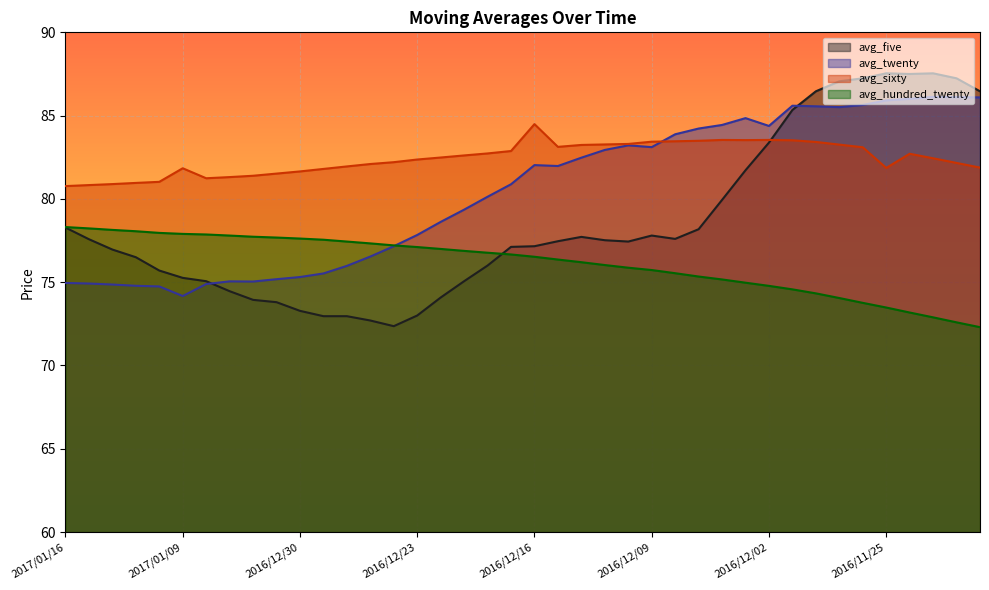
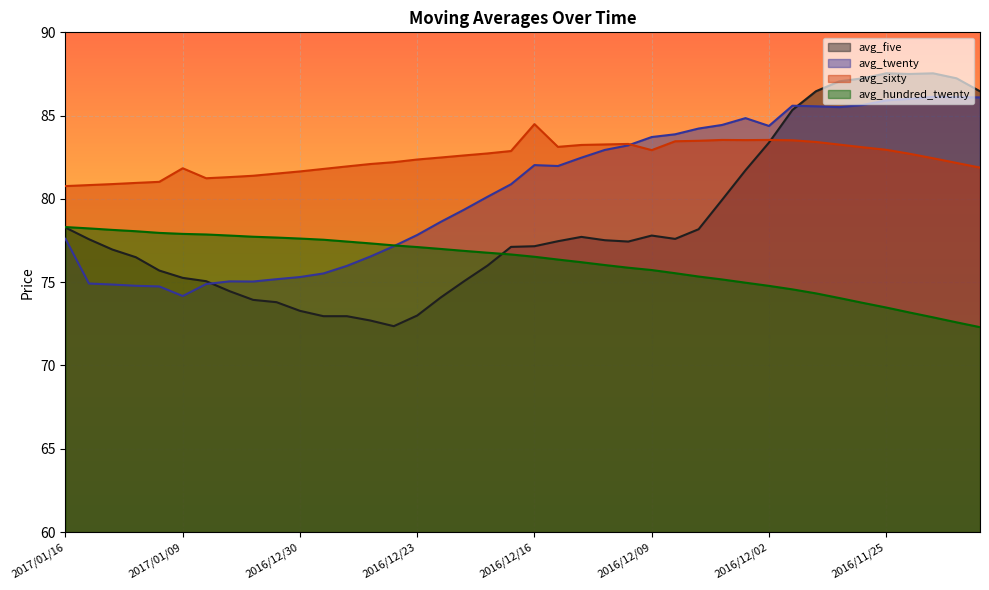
  {
    "avg_twenty": {
-     "2017/01/16": 75.0,
+     "2017/01/16": 77.6,
      "2017/01/09": 74.2,
      "2016/12/30": 75.3,
      "2016/12/23": 77.8,
      "2016/12/16": 82.0,
-     "2016/12/09": 83.1,
+     "2016/12/09": 83.7,
      "2016/12/02": 84.4
    },
    "avg_sixty": {
      "2017/01/16": 80.8,
      "2017/01/09": 81.8,
      "2016/12/30": 81.7,
      "2016/12/23": 82.4,
      "2016/12/16": 84.5,
-     "2016/12/09": 83.4,
+     "2016/12/09": 82.9,
      "2016/12/02": 83.5,
-     "2016/11/25": 81.9
+     "2016/11/25": 83.0
    }
  }
